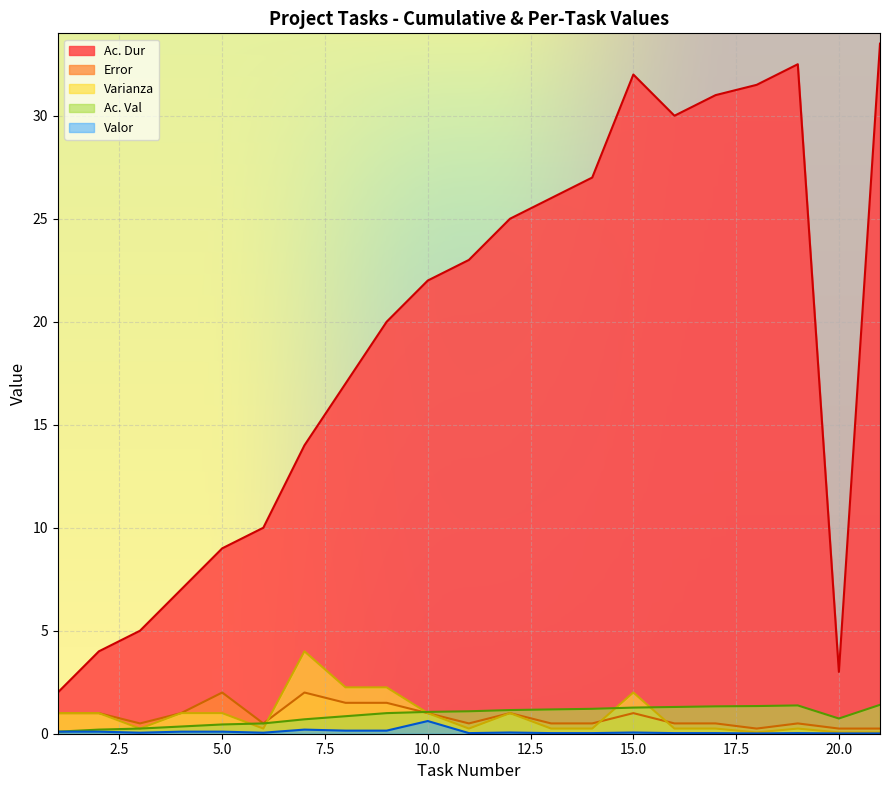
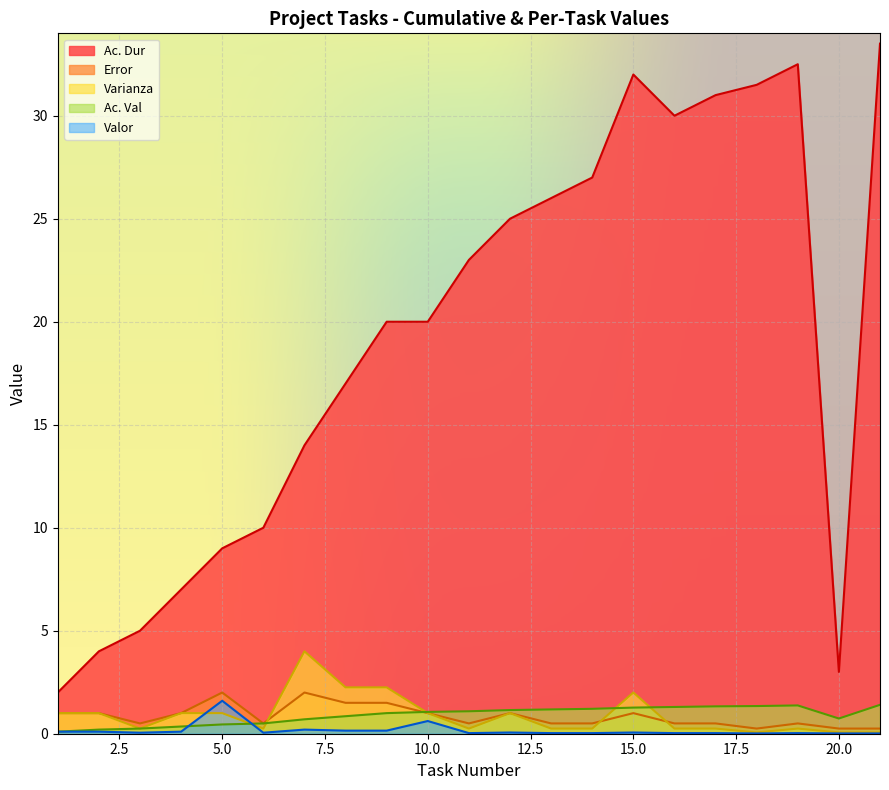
  {
    "Ac. Dur": {
      "5.0": 9,
-     "10.0": 22,
+     "10.0": 20,
      "15.0": 32,
      "20.0": 3
    },
    "Error": {
      "5.0": 2.0,
      "15.0": 1.0,
      "20.0": 0.3
    },
    "Varianza": {
      "5.0": 1.0,
      "15.0": 2.0
    },
    "Ac. Val": {
      "5.0": 0.5,
      "15.0": 1.3,
      "20.0": 0.7
    },
    "Valor": {
-     "5.0": 0.1,
+     "5.0": 1.6,
      "10.0": 0.6,
      "15.0": 0.1
    }
  }
